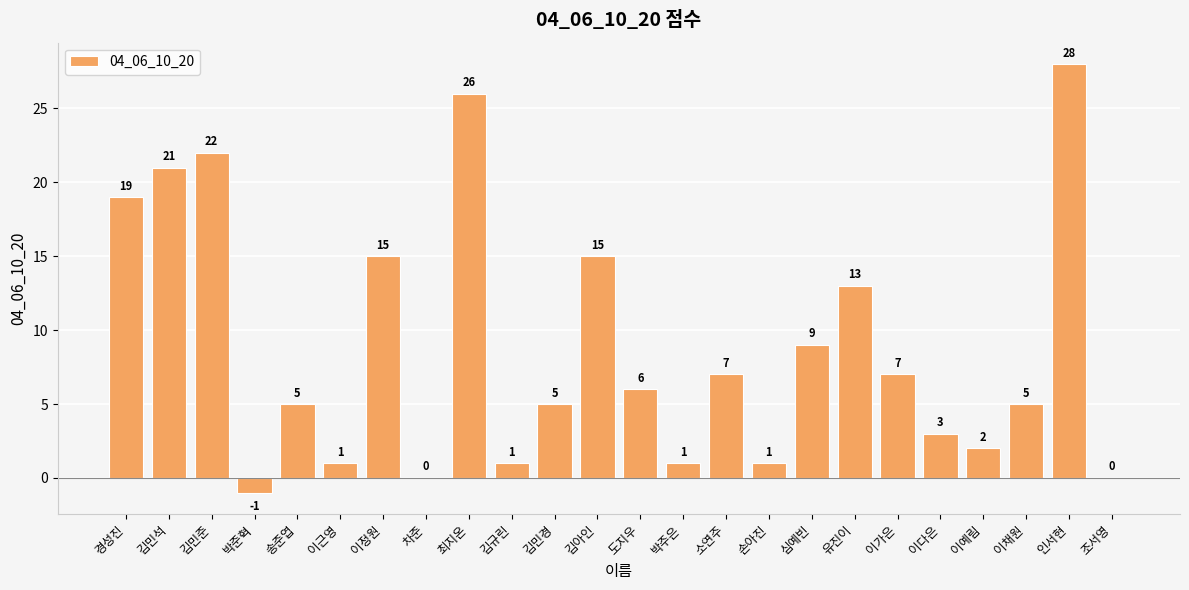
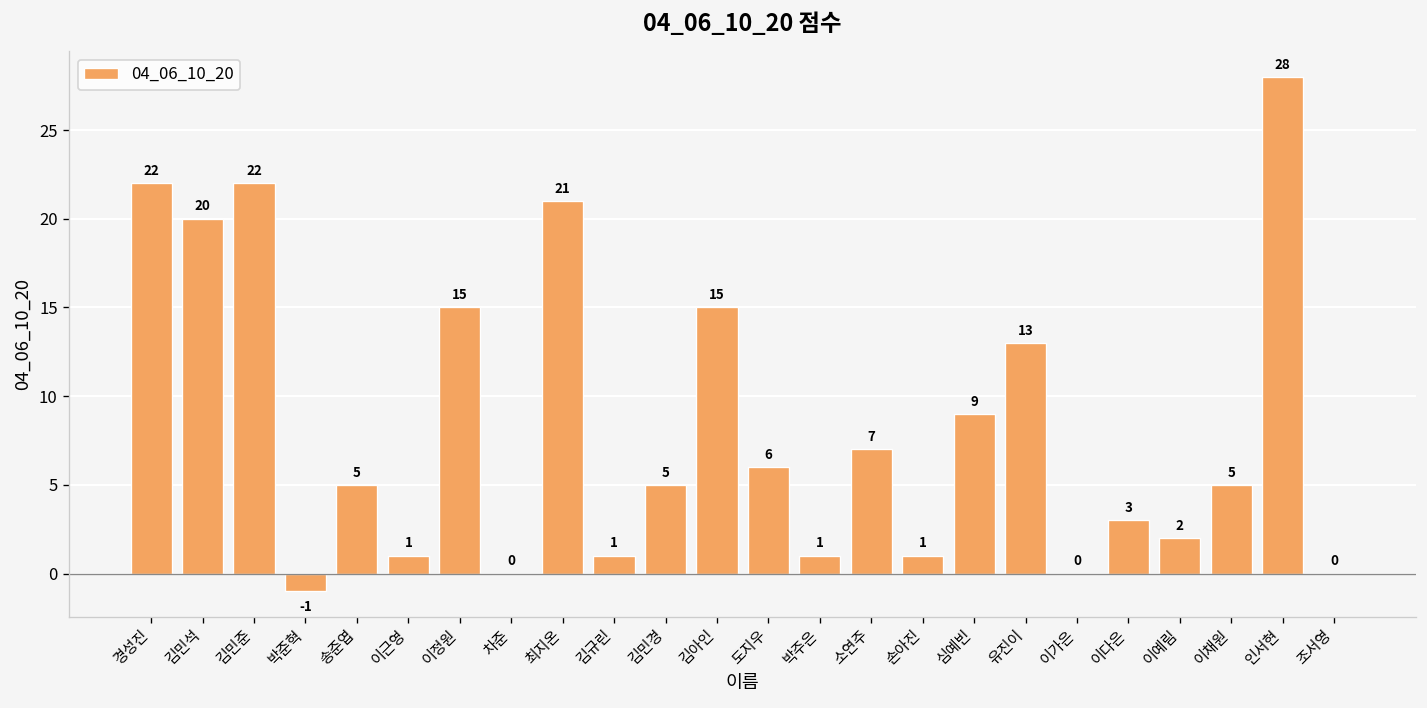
  {
-   "경성진": 19,
-   "김민석": 21,
+   "경성진": 22,
+   "김민석": 20,
    "김민준": 22,
    "박준혁": -1,
    "송준엽": 5,
    "이근영": 1,
    "이정원": 15,
    "차준": 0,
-   "최지온": 26,
+   "최지온": 21,
    "김규린": 1,
    "김민경": 5,
    "김아인": 15,
    "도지우": 6,
    "박주은": 1,
    "소연주": 7,
    "손아진": 1,
    "심예빈": 9,
    "유진이": 13,
-   "이가은": 7,
+   "이가은": 0,
    "이다은": 3,
    "이예림": 2,
    "이채원": 5,
    "인서현": 28,
    "조서영": 0
  }
